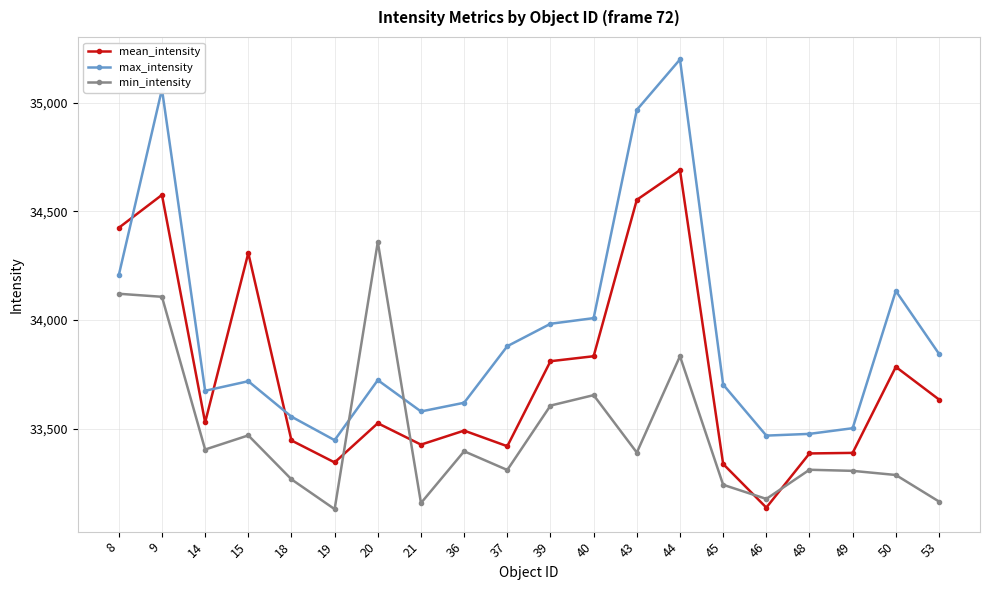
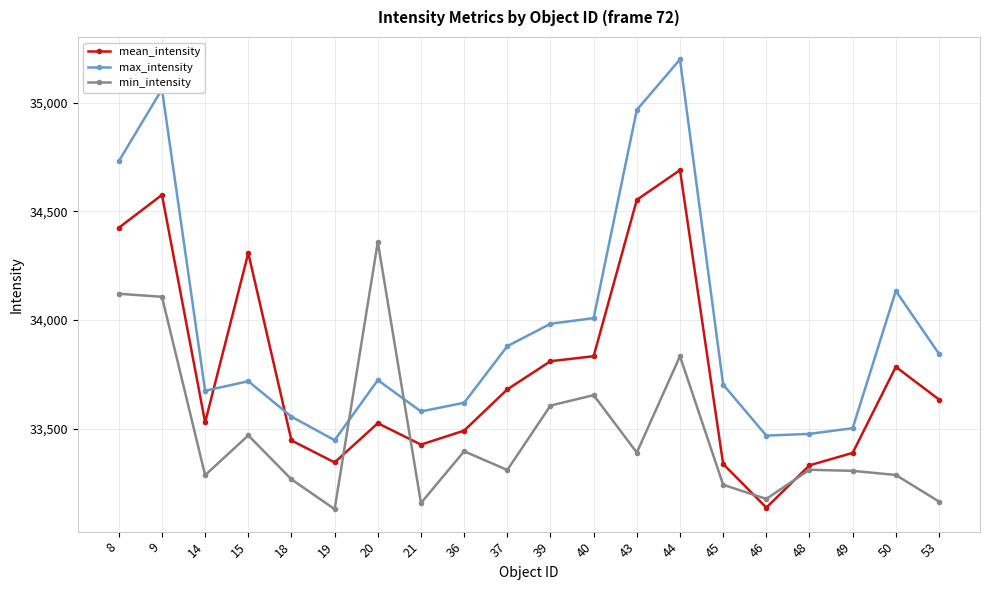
  {
    "mean_intensity": {
      "8": "34,420",
      "9": "34,580",
      "14": "33,530",
      "15": "34,310",
      "18": "33,450",
      "19": "33,350",
      "20": "33,530",
      "21": "33,430",
      "36": "33,490",
-     "37": "33,420",
+     "37": "33,680",
      "39": "33,810",
      "40": "33,830",
      "43": "34,550",
      "44": "34,690",
      "45": "33,340",
      "46": "33,140",
-     "48": "33,390",
+     "48": "33,330",
      "49": "33,390",
      "50": "33,780",
      "53": "33,630"
    },
    "max_intensity": {
-     "8": "34,210",
+     "8": "34,730",
      "14": "33,680",
      "15": "33,720",
      "18": "33,560",
      "19": "33,450",
      "20": "33,720",
      "21": "33,580",
      "36": "33,620",
      "37": "33,880",
      "39": "33,980",
      "40": "34,010",
      "43": "34,970",
      "44": "35,200",
      "45": "33,700",
      "46": "33,470",
      "48": "33,480",
      "49": "33,500",
      "50": "34,130",
      "53": "33,850"
    },
    "min_intensity": {
      "8": "34,120",
      "9": "34,110",
-     "14": "33,410",
+     "14": "33,290",
      "15": "33,470",
      "18": "33,270",
      "19": "33,130",
      "20": "34,360",
      "21": "33,160",
      "36": "33,400",
      "37": "33,310",
      "39": "33,610",
      "40": "33,660",
      "43": "33,390",
      "44": "33,830",
      "45": "33,240",
      "46": "33,180",
      "48": "33,310",
      "49": "33,310",
      "50": "33,290",
      "53": "33,170"
    }
  }
